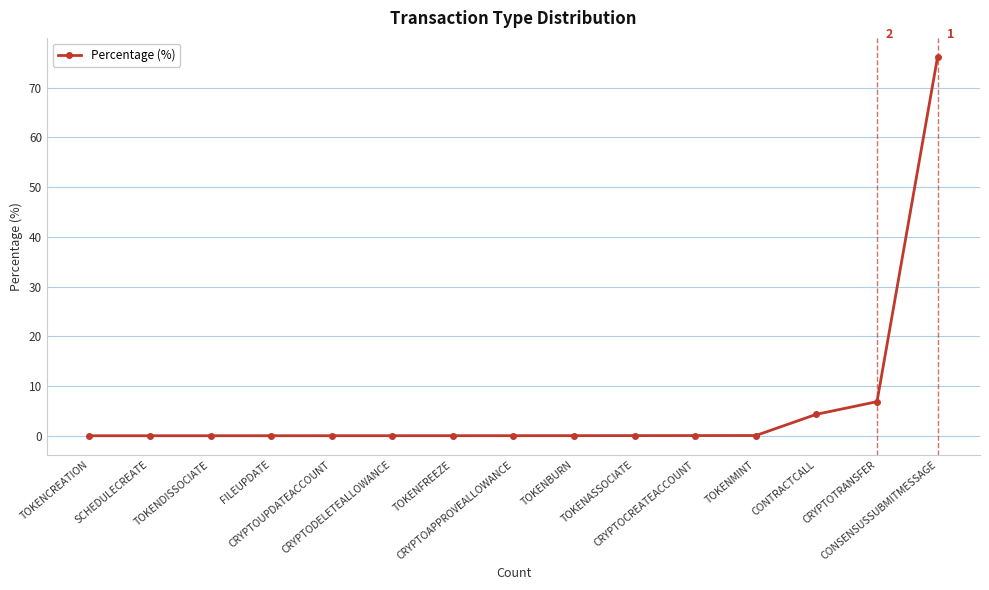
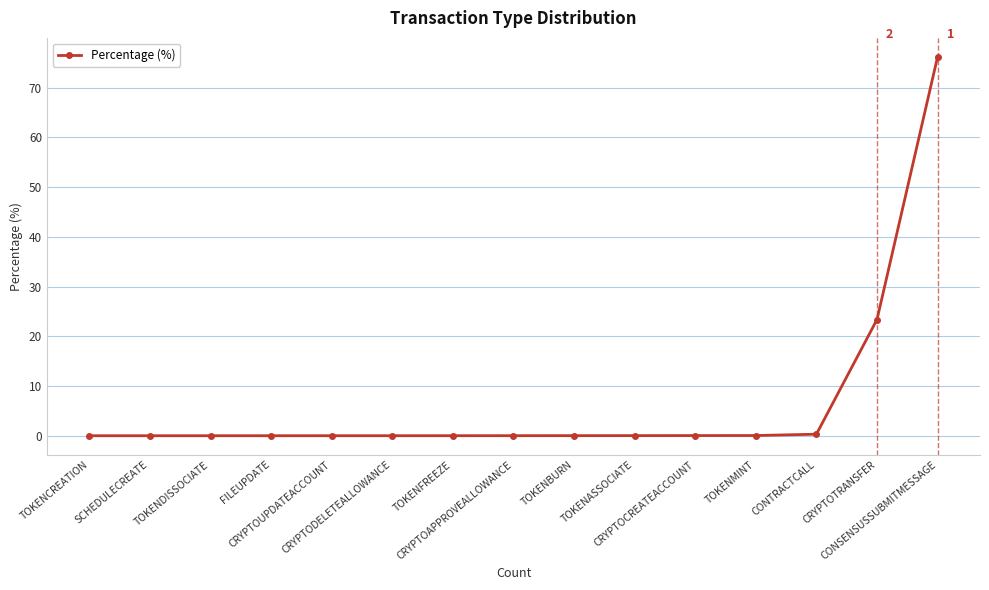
  {
    "TOKENCREATION": 0,
    "SCHEDULECREATE": 0,
    "TOKENDISSOCIATE": 0,
    "FILEUPDATE": 0,
    "CRYPTOUPDATEACCOUNT": 0,
    "CRYPTODELETEALLOWANCE": 0,
    "TOKENFREEZE": 0,
    "CRYPTOAPPROVEALLOWANCE": 0,
    "TOKENBURN": 0,
    "TOKENASSOCIATE": 0,
    "CRYPTOCREATEACCOUNT": 0,
    "TOKENMINT": 0,
-   "CONTRACTCALL": 4,
-   "CRYPTOTRANSFER": 7
+   "CONTRACTCALL": 0,
+   "CRYPTOTRANSFER": 23
  }
